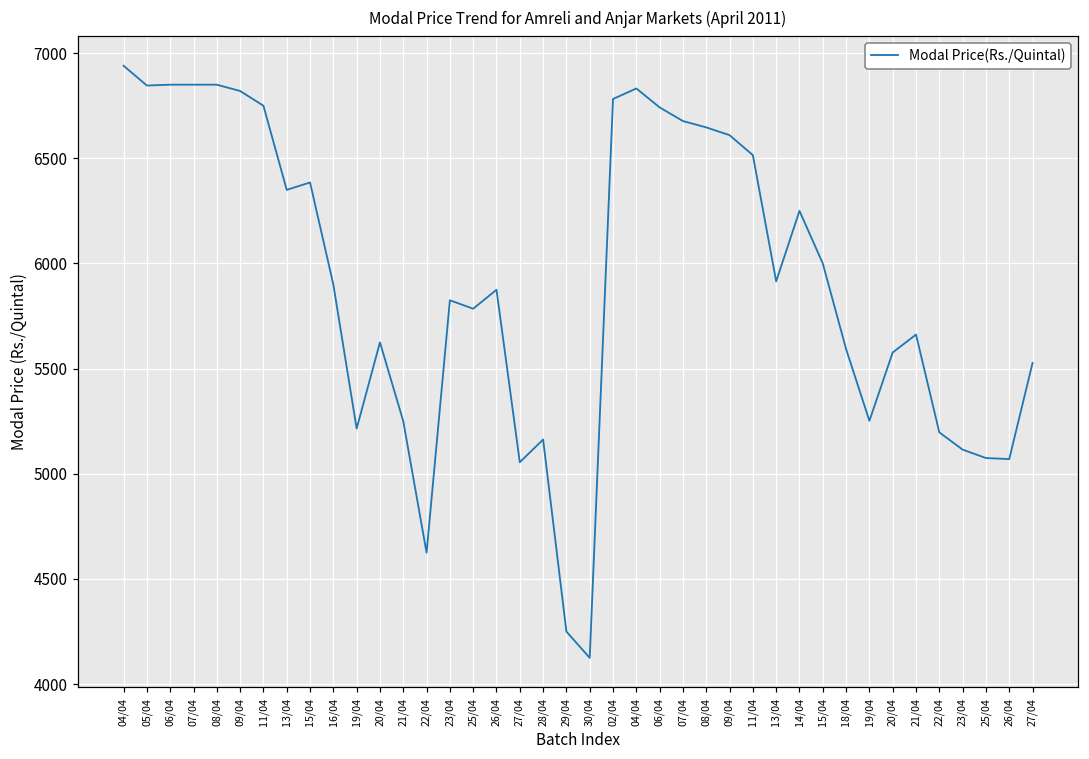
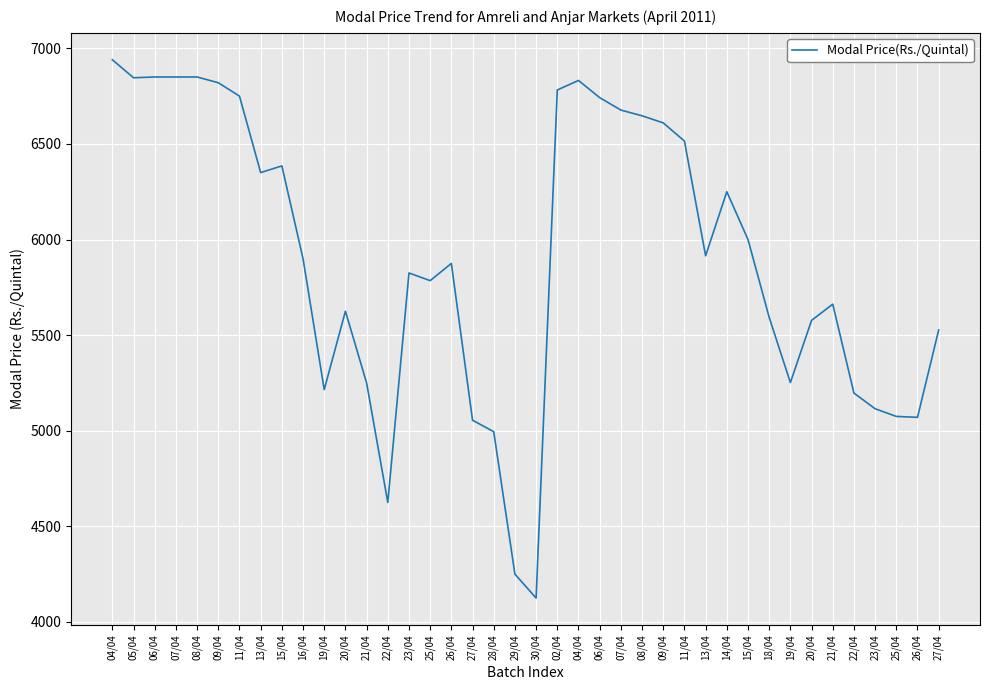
  {
    "05/04": 6850,
    "16/04": 5900,
-   "28/04": 5160,
+   "28/04": 5000,
    "29/04": 4250,
    "30/04": 4130,
    "02/04": 6780,
    "14/04": 6250,
    "18/04": 5590
  }
